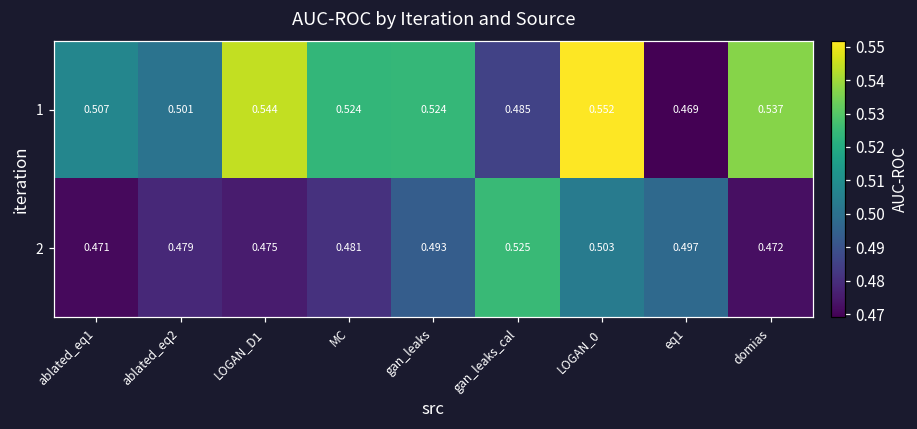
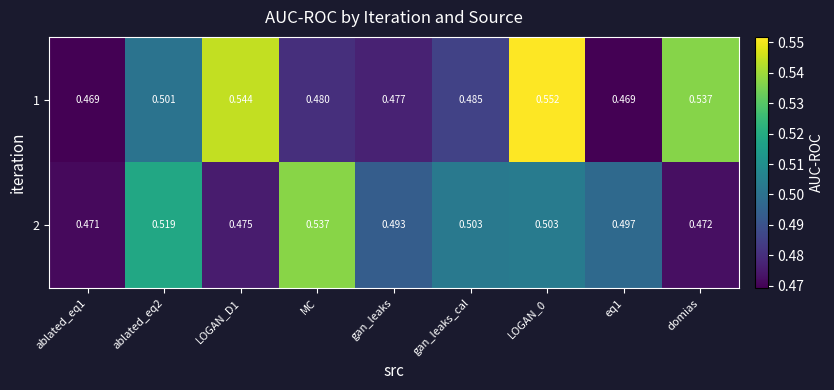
  {
    "1": {
-     "ablated_eq1": 0.507,
+     "ablated_eq1": 0.469,
      "ablated_eq2": 0.501,
      "LOGAN_D1": 0.544,
-     "MC": 0.524,
-     "gan_leaks": 0.524,
+     "MC": 0.480,
+     "gan_leaks": 0.477,
      "gan_leaks_cal": 0.485,
      "LOGAN_0": 0.552,
      "eq1": 0.469,
      "domias": 0.537
    },
    "2": {
      "ablated_eq1": 0.471,
-     "ablated_eq2": 0.479,
+     "ablated_eq2": 0.519,
      "LOGAN_D1": 0.475,
-     "MC": 0.481,
+     "MC": 0.537,
      "gan_leaks": 0.493,
-     "gan_leaks_cal": 0.525,
+     "gan_leaks_cal": 0.503,
      "LOGAN_0": 0.503,
      "eq1": 0.497,
      "domias": 0.472
    }
  }
